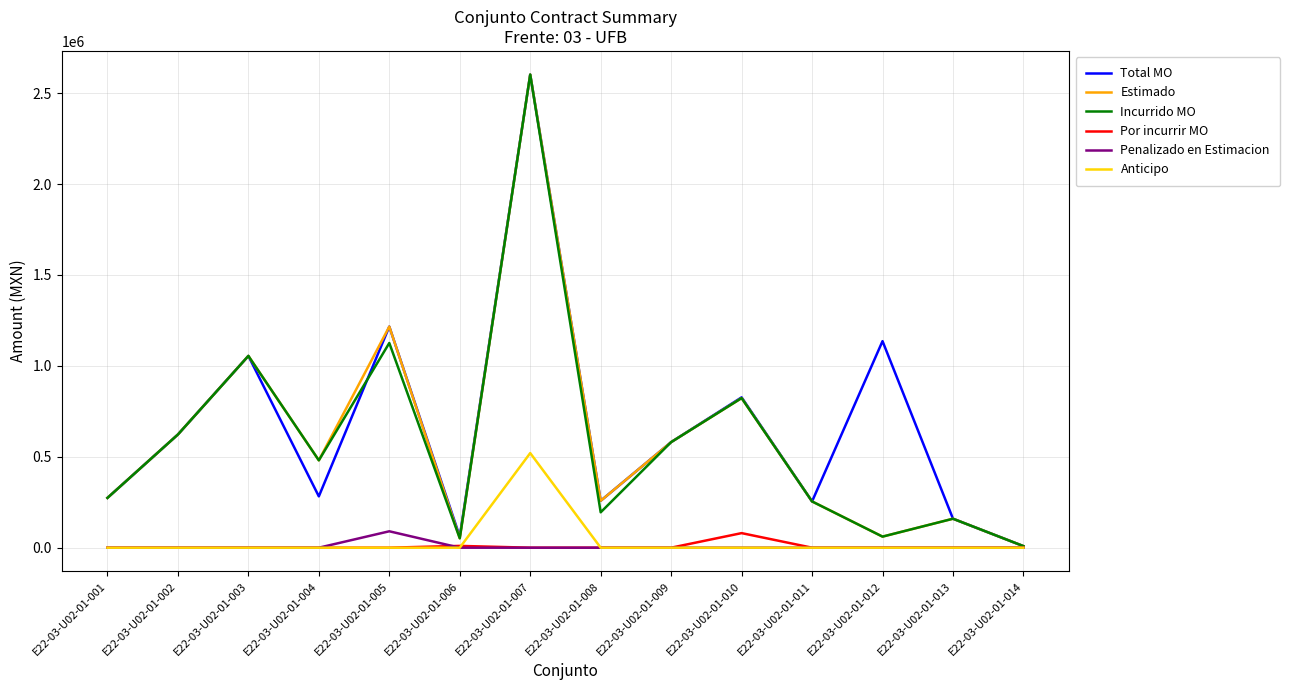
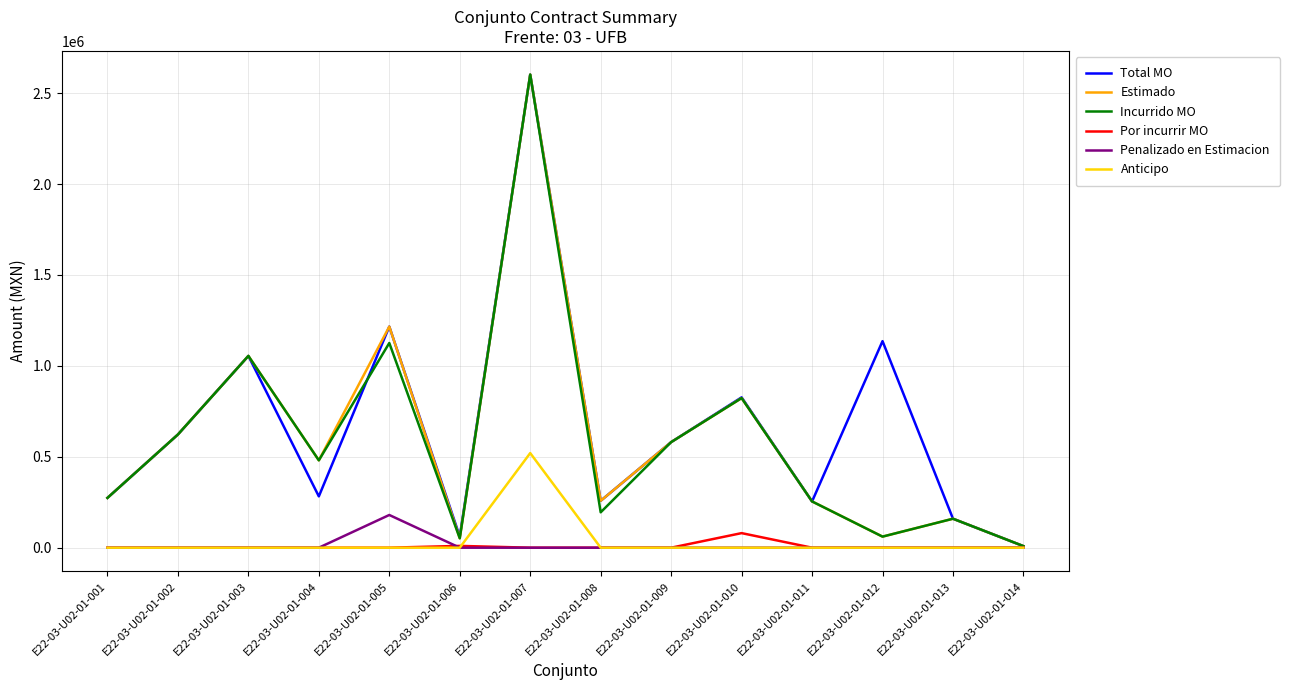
  {
    "Total MO": {
      "E22-03-U02-01-004": 280000,
      "E22-03-U02-01-012": 1140000
    },
    "Incurrido MO": {
      "E22-03-U02-01-005": 1130000,
      "E22-03-U02-01-008": 190000
    },
    "Por incurrir MO": {
      "E22-03-U02-01-010": 80000
    },
    "Penalizado en Estimacion": {
-     "E22-03-U02-01-005": 90000
+     "E22-03-U02-01-005": 180000
    }
  }
